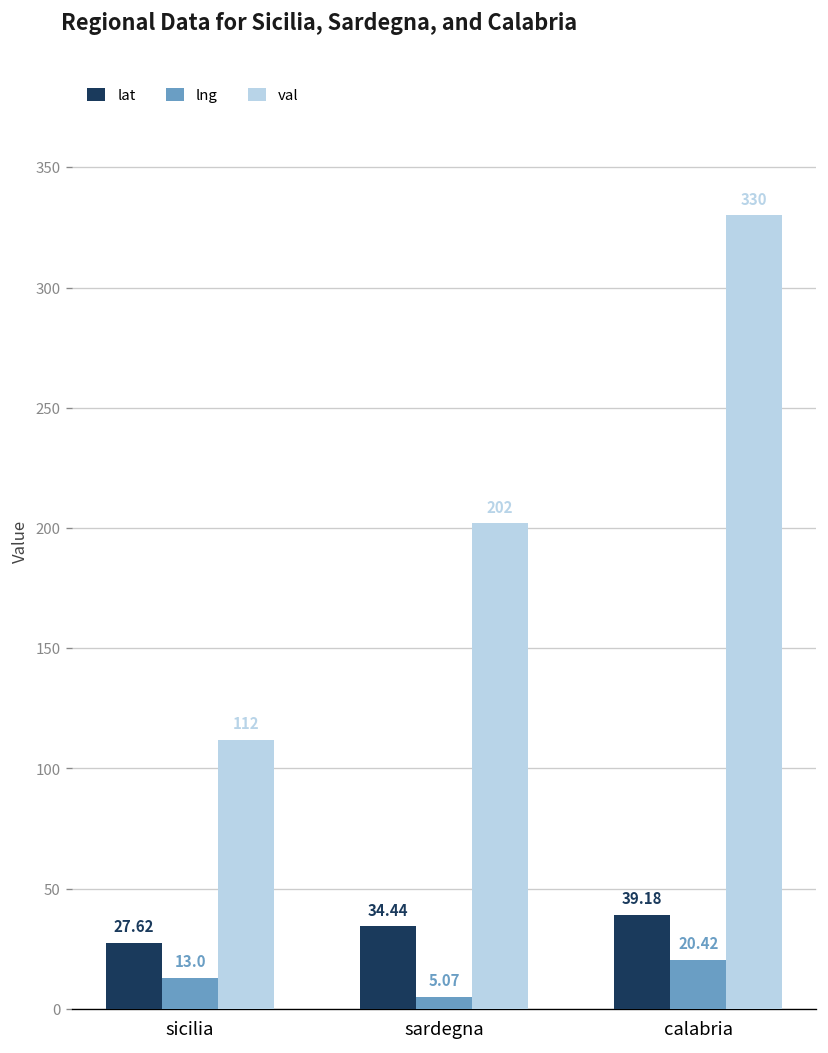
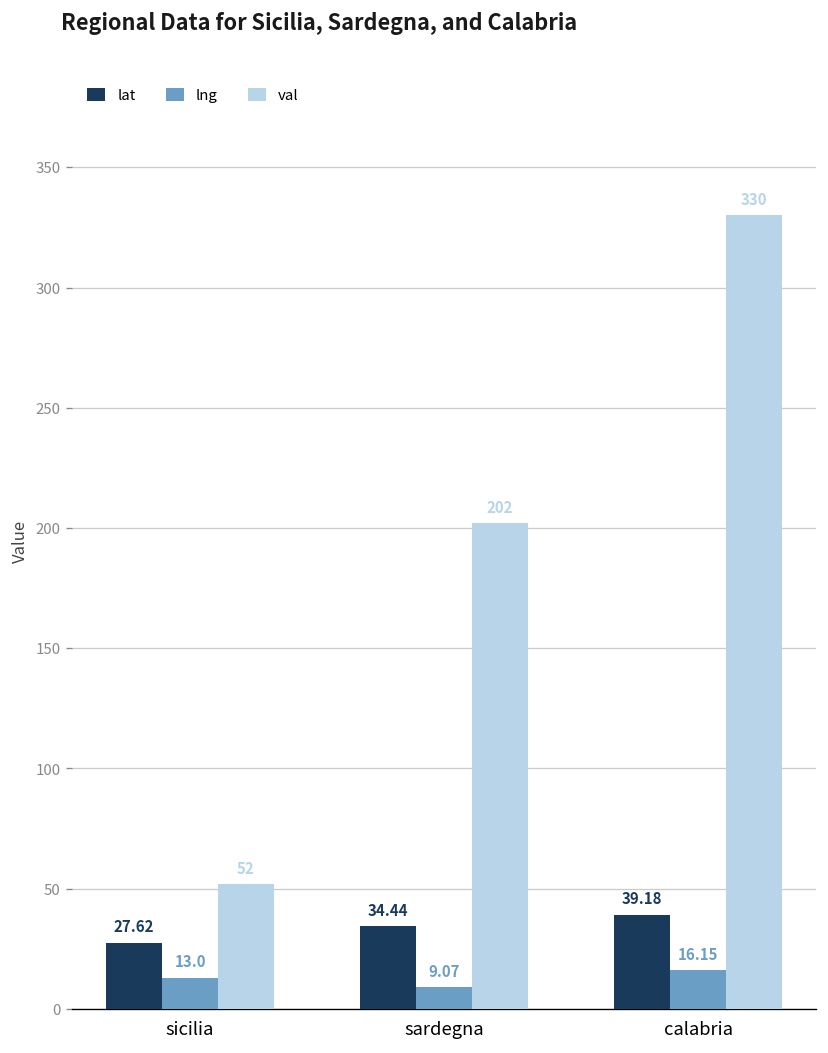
  {
    "lat": {
      "sicilia": 27.62,
      "sardegna": 34.44,
      "calabria": 39.18
    },
    "lng": {
      "sicilia": 13.0,
-     "sardegna": 5.07,
-     "calabria": 20.42
+     "sardegna": 9.07,
+     "calabria": 16.15
    },
    "val": {
-     "sicilia": 112,
+     "sicilia": 52,
      "sardegna": 202,
      "calabria": 330
    }
  }
